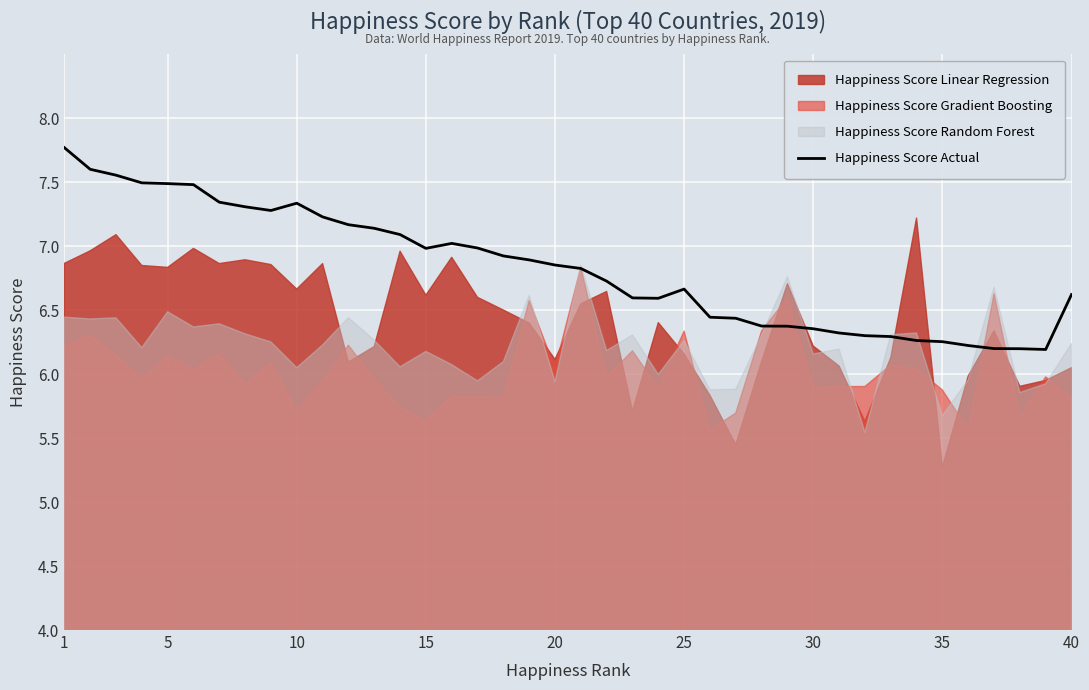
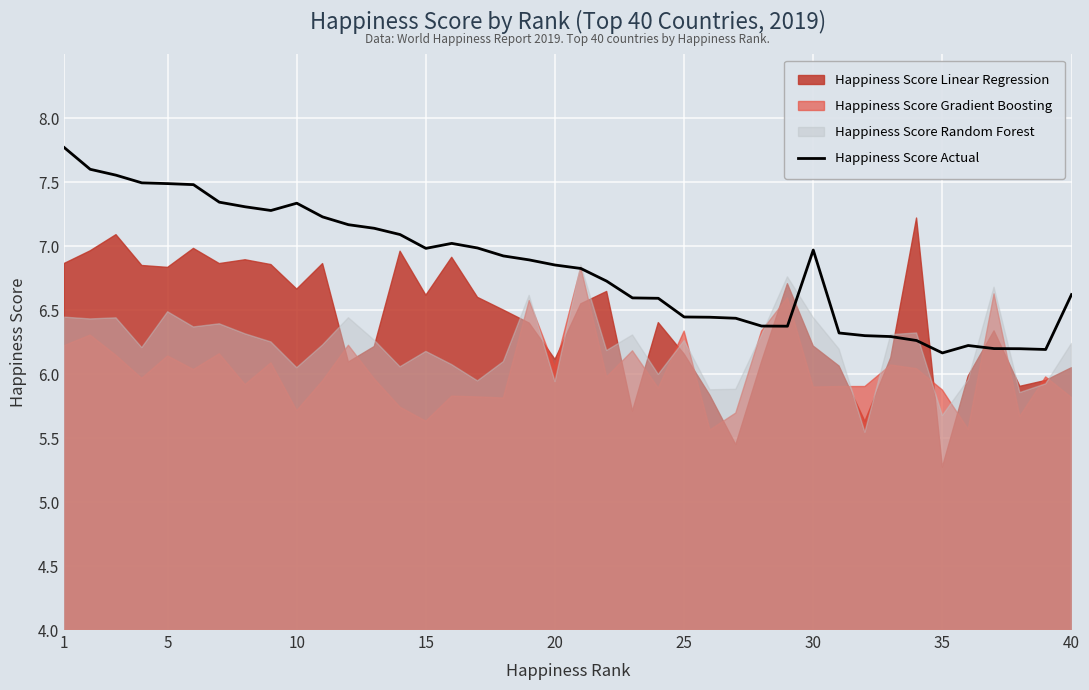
  {
    "Happiness Score Actual": {
      "1": 7.77,
      "5": 7.49,
      "10": 7.34,
      "15": 6.98,
      "20": 6.85,
-     "25": 6.66,
-     "30": 6.35,
-     "35": 6.25,
+     "25": 6.45,
+     "30": 6.97,
+     "35": 6.17,
      "40": 6.62
    },
    "Happiness Score Random Forest": {
      "1": 6.44,
      "5": 6.49,
      "10": 6.05,
      "15": 6.18,
      "20": 5.94,
      "25": 6.26,
-     "30": 6.16,
+     "30": 6.44,
      "35": 5.68,
      "40": 6.24
    }
  }
